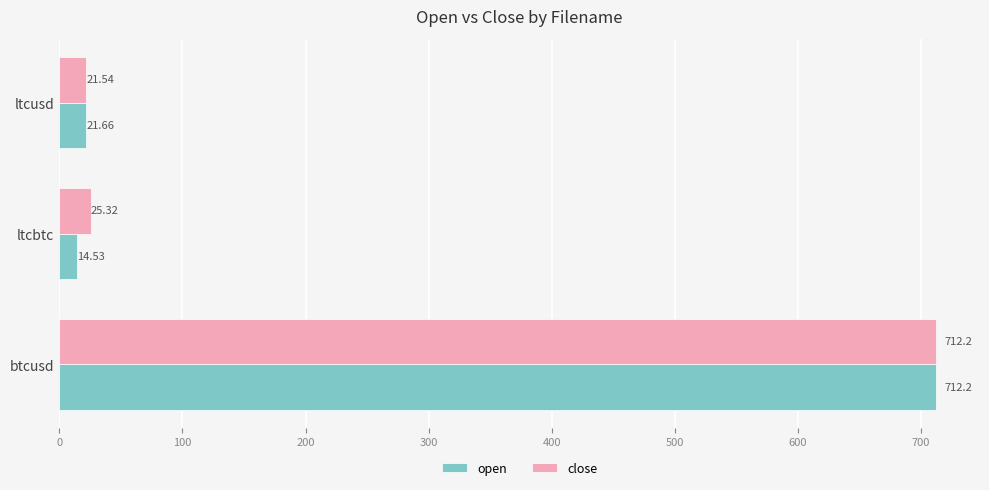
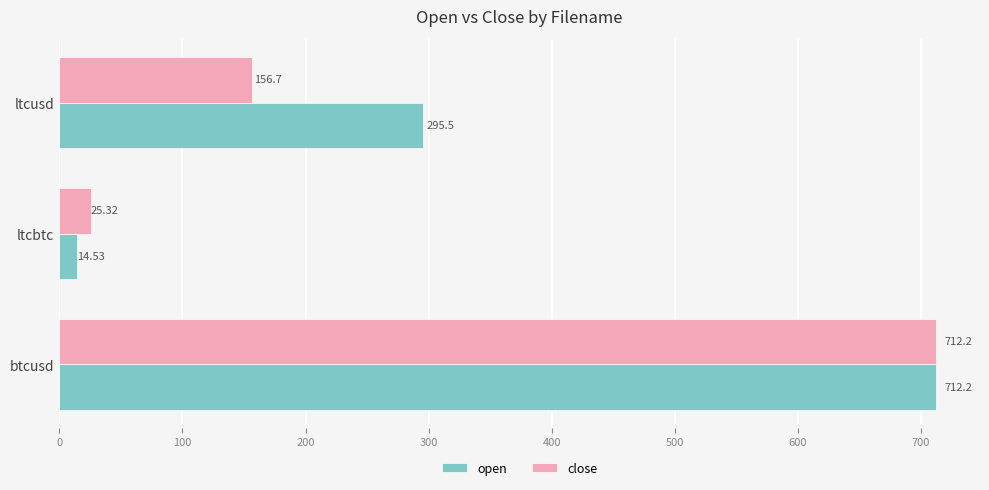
  {
    "open": {
-     "ltcusd": 21.66,
+     "ltcusd": 295.5,
      "ltcbtc": 14.53,
      "btcusd": 712.2
    },
    "close": {
-     "ltcusd": 21.54,
+     "ltcusd": 156.7,
      "ltcbtc": 25.32,
      "btcusd": 712.2
    }
  }
